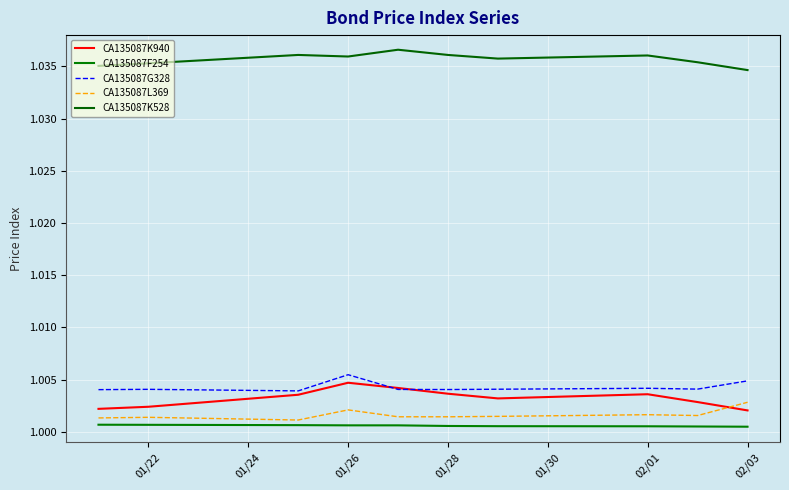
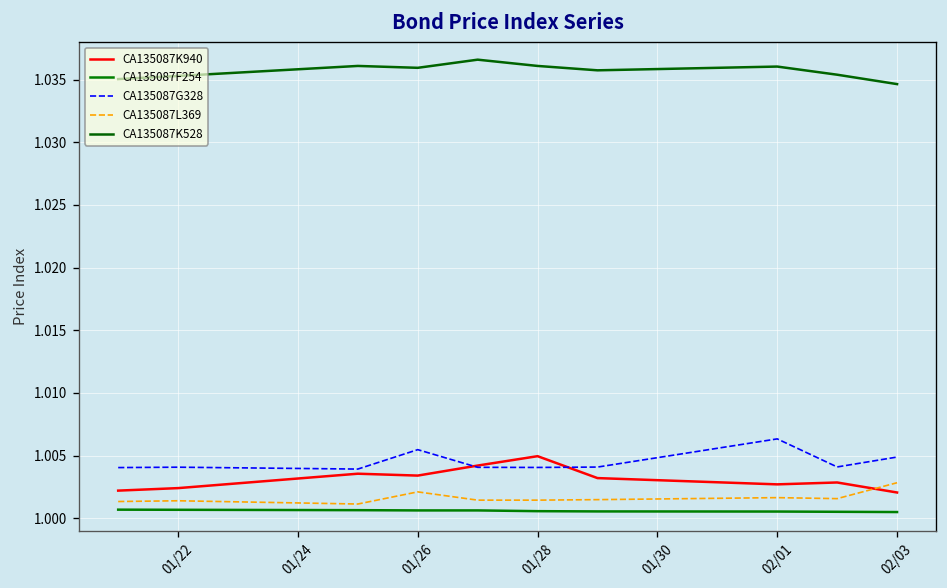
  {
    "CA135087K940": {
      "01/22": 1.0024,
-     "01/26": 1.0047,
-     "01/28": 1.0037,
-     "02/01": 1.0036,
+     "01/26": 1.0034,
+     "01/28": 1.0050,
+     "02/01": 1.0027,
      "02/03": 1.0021
    },
    "CA135087G328": {
      "01/22": 1.0041,
      "01/26": 1.0055,
      "01/28": 1.0041,
-     "02/01": 1.0042,
+     "02/01": 1.0063,
      "02/03": 1.0049
    },
    "CA135087L369": {
      "01/22": 1.0014,
      "01/26": 1.0021,
      "01/28": 1.0014,
      "02/01": 1.0016,
      "02/03": 1.0028
    }
  }
